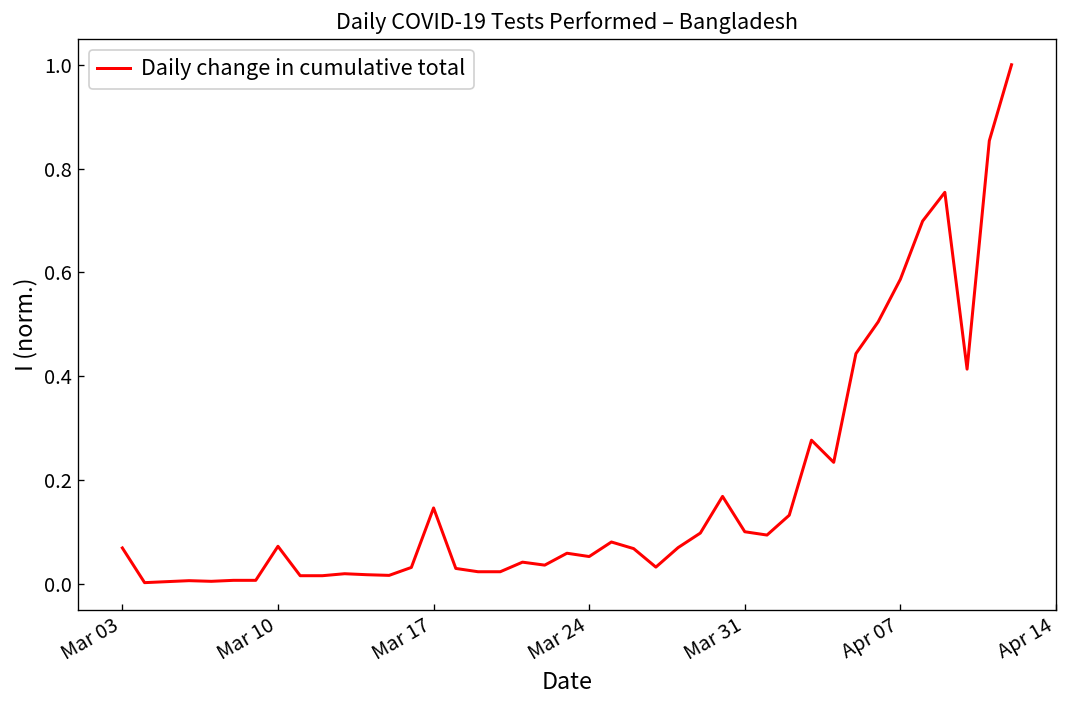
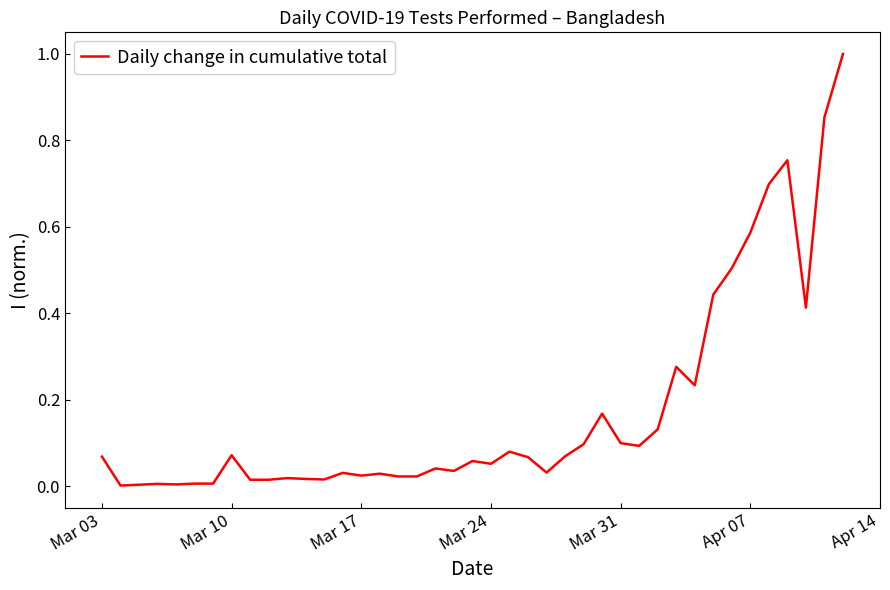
  {
    "Mar 03": 0.07,
    "Mar 10": 0.07,
-   "Mar 17": 0.15,
+   "Mar 17": 0.02,
    "Mar 24": 0.05,
    "Mar 31": 0.10,
    "Apr 07": 0.59
  }
